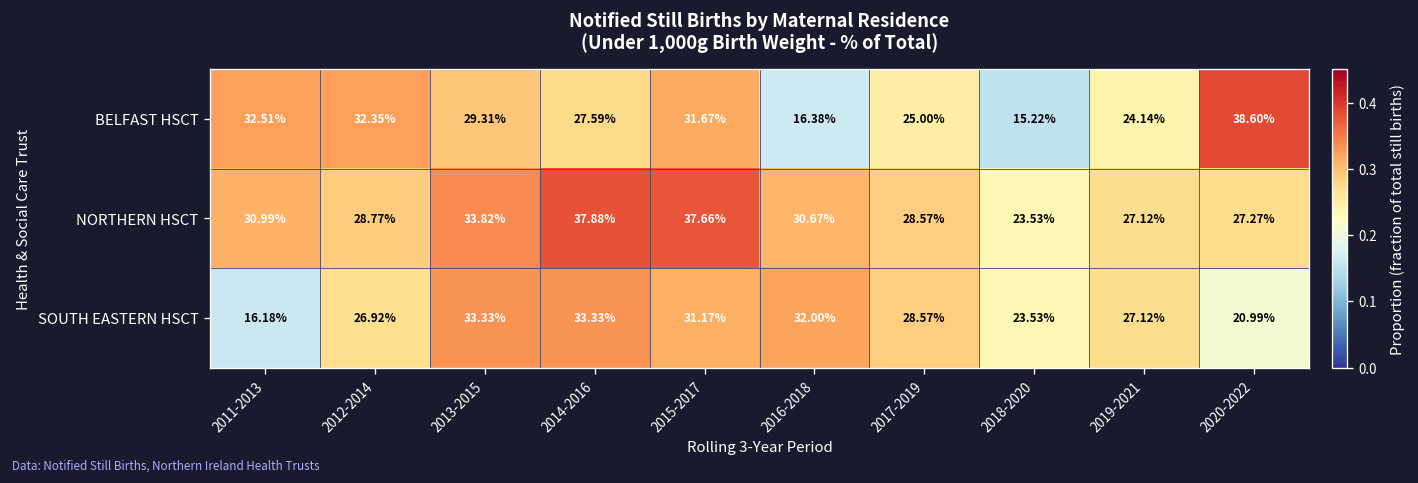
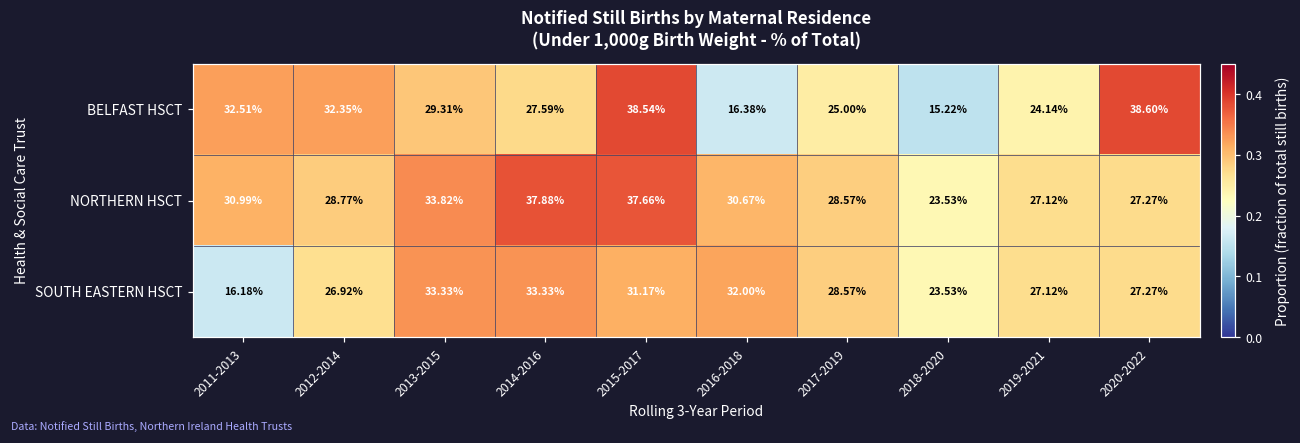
  {
    "BELFAST HSCT": {
      "2011-2013": "32.51%",
      "2012-2014": "32.35%",
      "2013-2015": "29.31%",
      "2014-2016": "27.59%",
-     "2015-2017": "31.67%",
+     "2015-2017": "38.54%",
      "2016-2018": "16.38%",
      "2017-2019": "25.00%",
      "2018-2020": "15.22%",
      "2019-2021": "24.14%",
      "2020-2022": "38.60%"
    },
    "NORTHERN HSCT": {
      "2011-2013": "30.99%",
      "2012-2014": "28.77%",
      "2013-2015": "33.82%",
      "2014-2016": "37.88%",
      "2015-2017": "37.66%",
      "2016-2018": "30.67%",
      "2017-2019": "28.57%",
      "2018-2020": "23.53%",
      "2019-2021": "27.12%",
      "2020-2022": "27.27%"
    },
    "SOUTH EASTERN HSCT": {
      "2011-2013": "16.18%",
      "2012-2014": "26.92%",
      "2013-2015": "33.33%",
      "2014-2016": "33.33%",
      "2015-2017": "31.17%",
      "2016-2018": "32.00%",
      "2017-2019": "28.57%",
      "2018-2020": "23.53%",
      "2019-2021": "27.12%",
-     "2020-2022": "20.99%"
+     "2020-2022": "27.27%"
    }
  }
